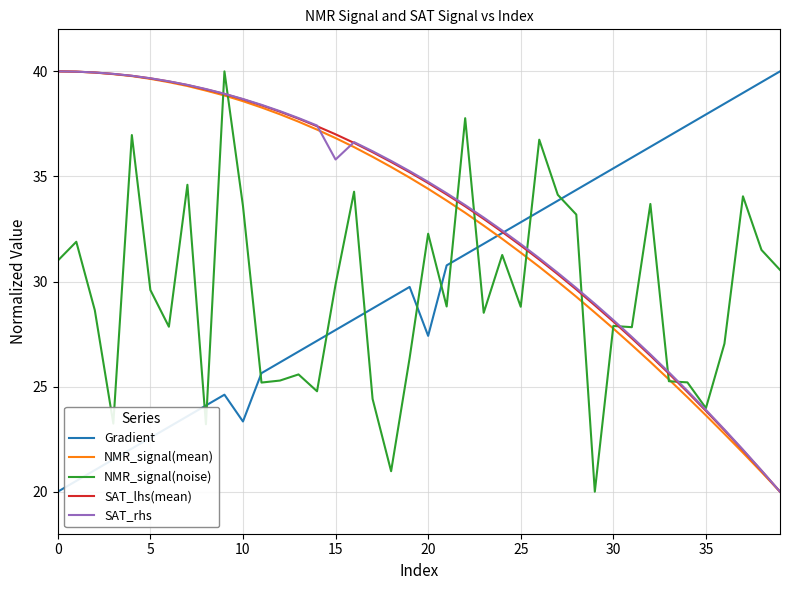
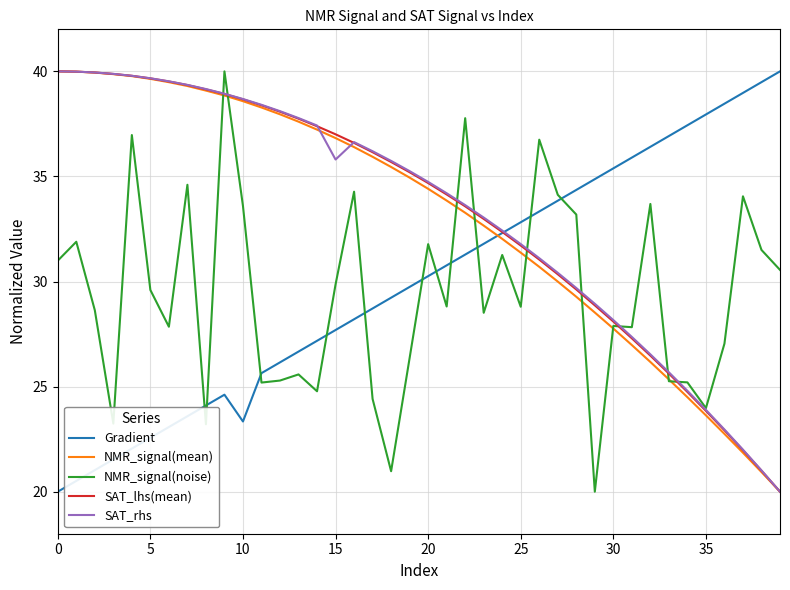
  {
    "Gradient": {
      "0": 20.0,
      "10": 23.3,
      "15": 27.7,
-     "20": 27.4,
+     "20": 30.3,
      "25": 32.8,
      "30": 35.4,
      "35": 37.9
    },
    "NMR_signal(mean)": {
      "15": 36.8,
      "20": 34.4,
      "25": 31.4,
      "35": 23.6
    },
    "NMR_signal(noise)": {
      "0": 31.0,
      "5": 29.6,
      "10": 33.6,
      "15": 29.9,
-     "20": 32.3,
+     "20": 31.8,
      "25": 28.8
    },
    "SAT_lhs(mean)": {
      "15": 37.0
    },
    "SAT_rhs": {
      "15": 35.8
    }
  }
